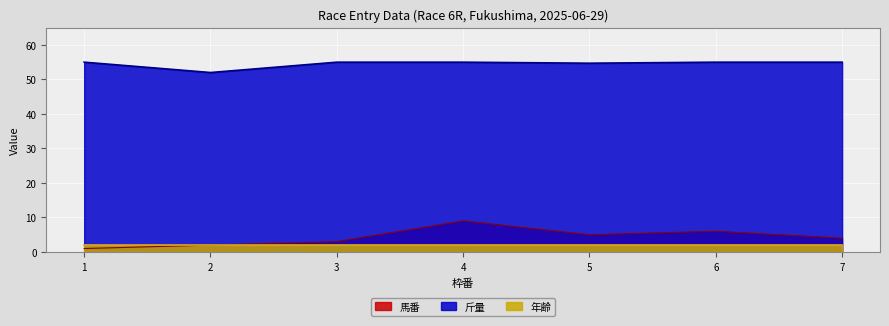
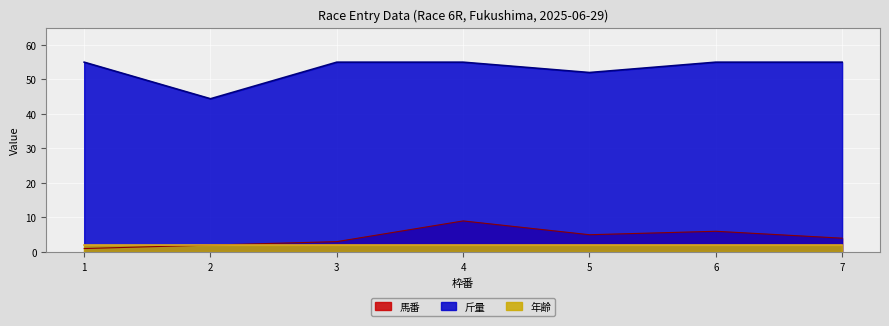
  {
    "馬番": {
      "1": 1,
      "3": 3,
      "4": 9,
      "5": 5,
      "6": 6,
      "7": 4
    },
    "斤量": {
      "1": 55,
-     "2": 52,
+     "2": 44,
      "3": 55,
      "4": 55,
-     "5": 55,
+     "5": 52,
      "6": 55,
      "7": 55
    },
    "年齢": {
      "1": 2,
      "3": 2,
      "4": 2,
      "5": 2,
      "6": 2,
      "7": 2
    }
  }
